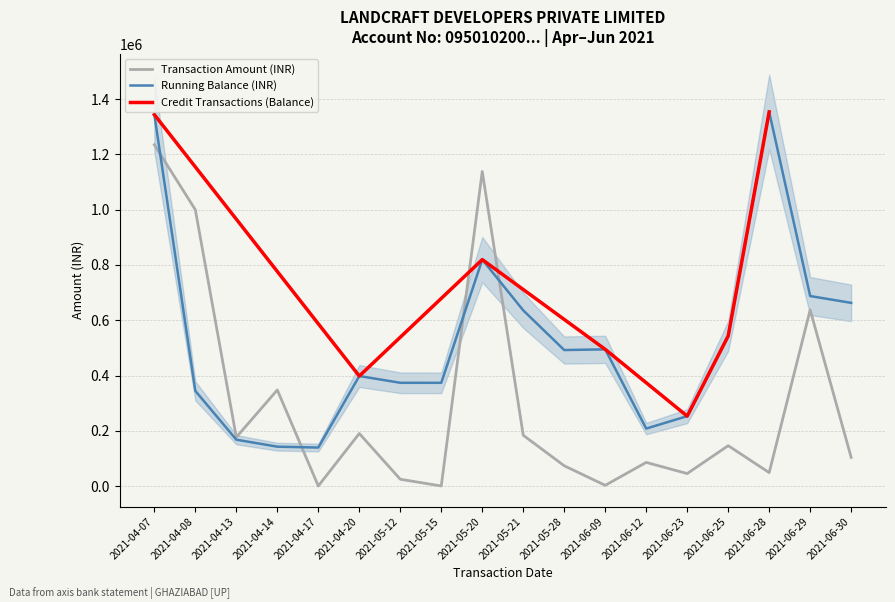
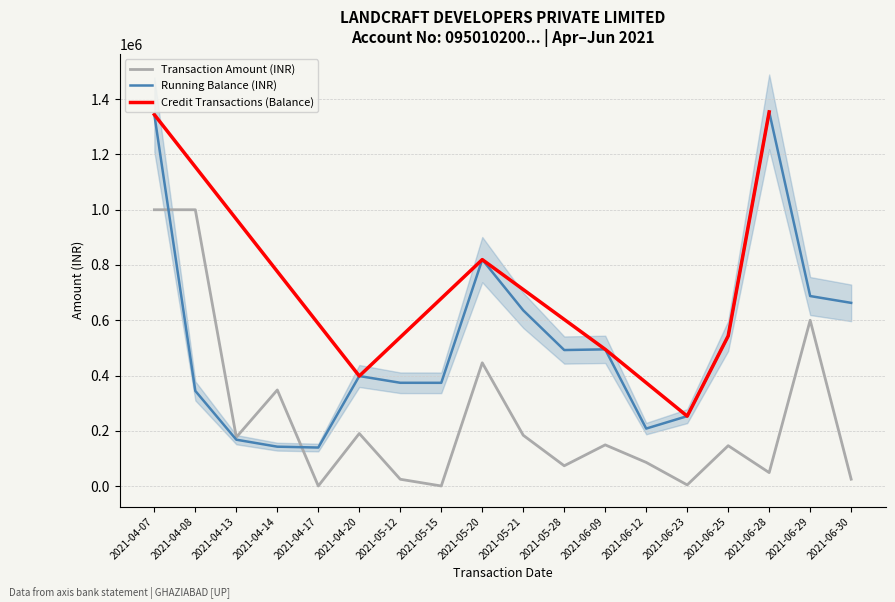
  {
    "Transaction Amount (INR)": {
-     "2021-04-07": 1240000,
+     "2021-04-07": 1000000,
      "2021-04-08": 1000000,
      "2021-04-14": 350000,
      "2021-04-17": 0,
      "2021-04-20": 190000,
      "2021-05-12": 20000,
      "2021-05-15": 0,
-     "2021-05-20": 1140000,
+     "2021-05-20": 450000,
      "2021-05-21": 180000,
      "2021-05-28": 70000,
-     "2021-06-09": 0,
+     "2021-06-09": 150000,
      "2021-06-12": 90000,
-     "2021-06-23": 50000,
+     "2021-06-23": 0,
      "2021-06-25": 150000,
      "2021-06-28": 50000,
-     "2021-06-29": 640000,
-     "2021-06-30": 100000
+     "2021-06-29": 600000,
+     "2021-06-30": 20000
    }
  }
